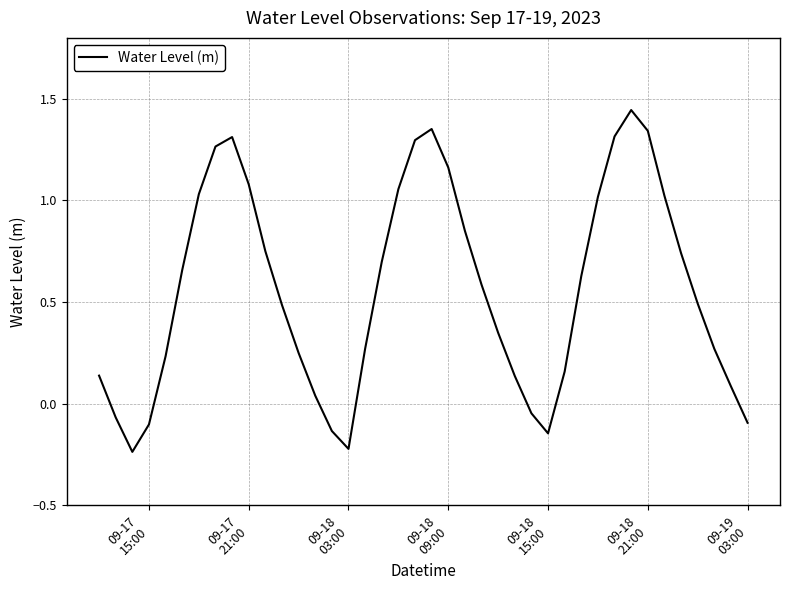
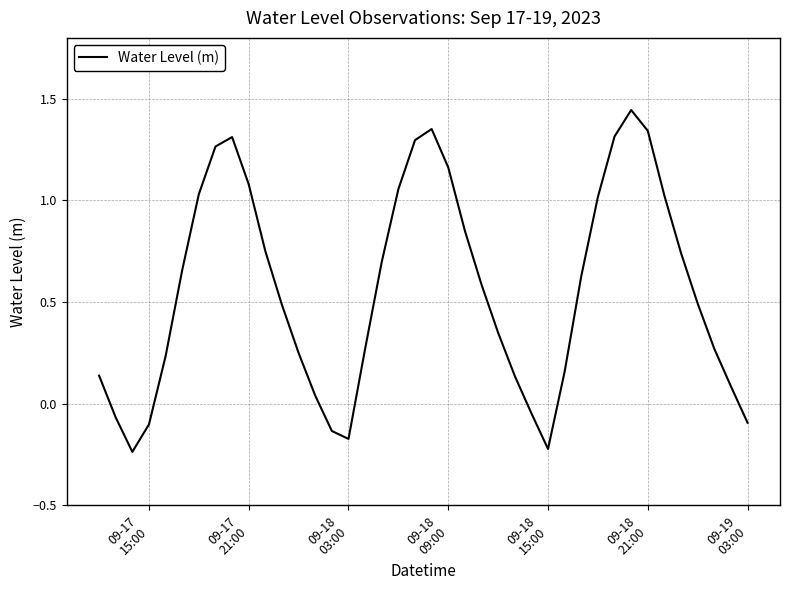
  {
    "09-17 15:00": -0.10,
    "09-17 21:00": 1.08,
-   "09-18 03:00": -0.22,
+   "09-18 03:00": -0.17,
    "09-18 09:00": 1.16,
-   "09-18 15:00": -0.15,
+   "09-18 15:00": -0.22,
    "09-18 21:00": 1.34,
    "09-19 03:00": -0.09
  }
